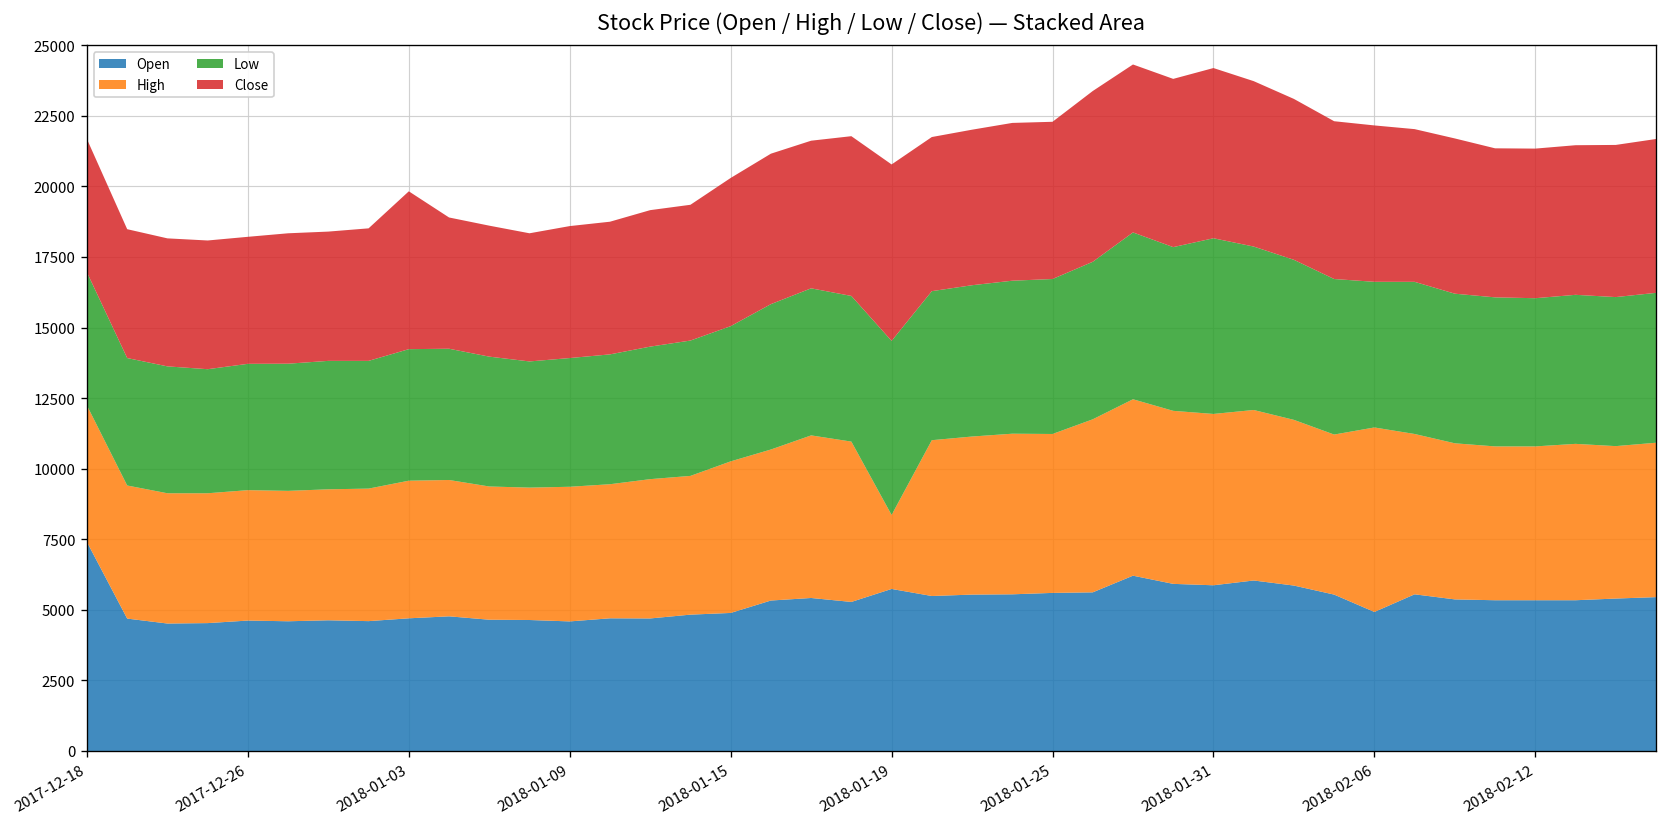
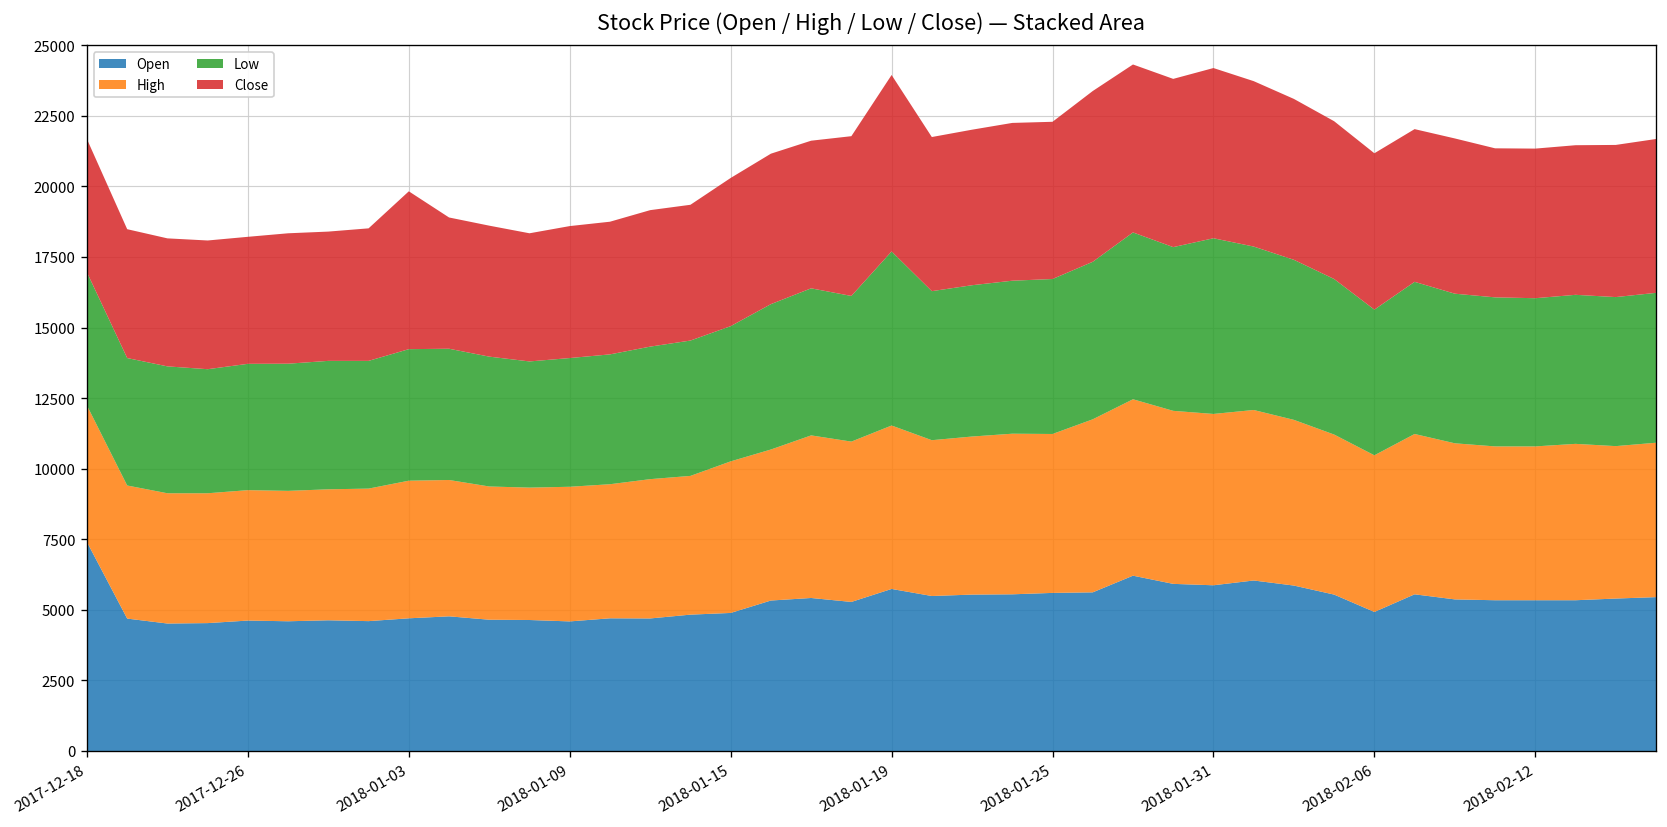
  {
    "Open": {
      "2017-12-18": 7400,
      "2017-12-26": 4600,
      "2018-01-03": 4700,
      "2018-01-09": 4600,
      "2018-01-15": 4900,
      "2018-01-19": 5700,
      "2018-01-25": 5600,
      "2018-01-31": 5900,
      "2018-02-06": 4900,
      "2018-02-12": 5300
    },
    "High": {
      "2017-12-18": 4800,
      "2017-12-26": 4600,
      "2018-01-03": 4900,
      "2018-01-09": 4800,
      "2018-01-15": 5400,
-     "2018-01-19": 2600,
+     "2018-01-19": 5800,
      "2018-01-25": 5600,
      "2018-01-31": 6100,
-     "2018-02-06": 6500,
+     "2018-02-06": 5600,
      "2018-02-12": 5500
    },
    "Low": {
      "2017-12-18": 4700,
      "2017-12-26": 4500,
      "2018-01-03": 4700,
      "2018-01-09": 4600,
      "2018-01-15": 4800,
      "2018-01-19": 6200,
      "2018-01-25": 5500,
      "2018-01-31": 6200,
      "2018-02-06": 5200,
      "2018-02-12": 5300
    },
    "Close": {
      "2017-12-18": 4700,
      "2017-12-26": 4500,
      "2018-01-03": 5600,
      "2018-01-09": 4700,
      "2018-01-15": 5300,
      "2018-01-19": 6300,
      "2018-01-25": 5600,
      "2018-01-31": 6000,
      "2018-02-06": 5500,
      "2018-02-12": 5300
    }
  }
